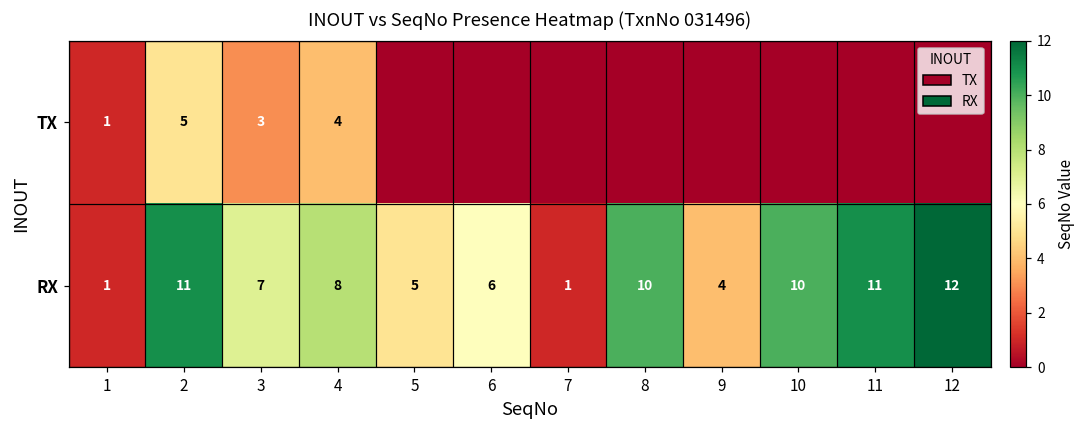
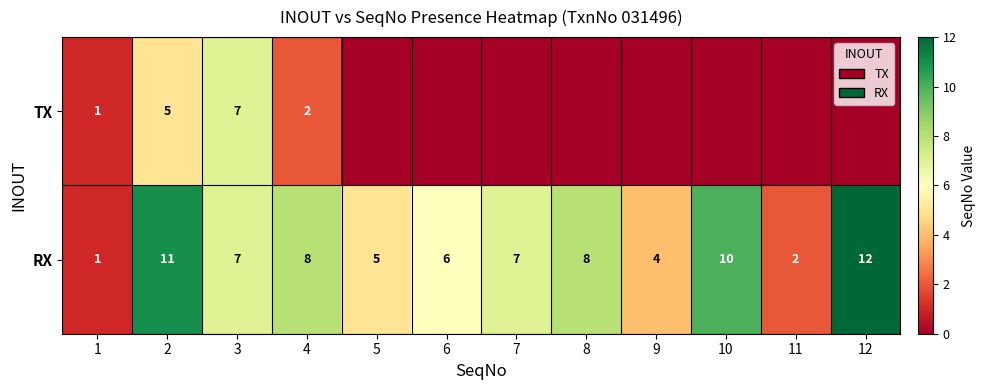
  {
    "TX": {
      "1": 1,
      "2": 5,
-     "3": 3,
-     "4": 4
+     "3": 7,
+     "4": 2
    },
    "RX": {
      "1": 1,
      "2": 11,
      "3": 7,
      "4": 8,
      "5": 5,
      "6": 6,
-     "7": 1,
-     "8": 10,
+     "7": 7,
+     "8": 8,
      "9": 4,
      "10": 10,
-     "11": 11,
+     "11": 2,
      "12": 12
    }
  }
